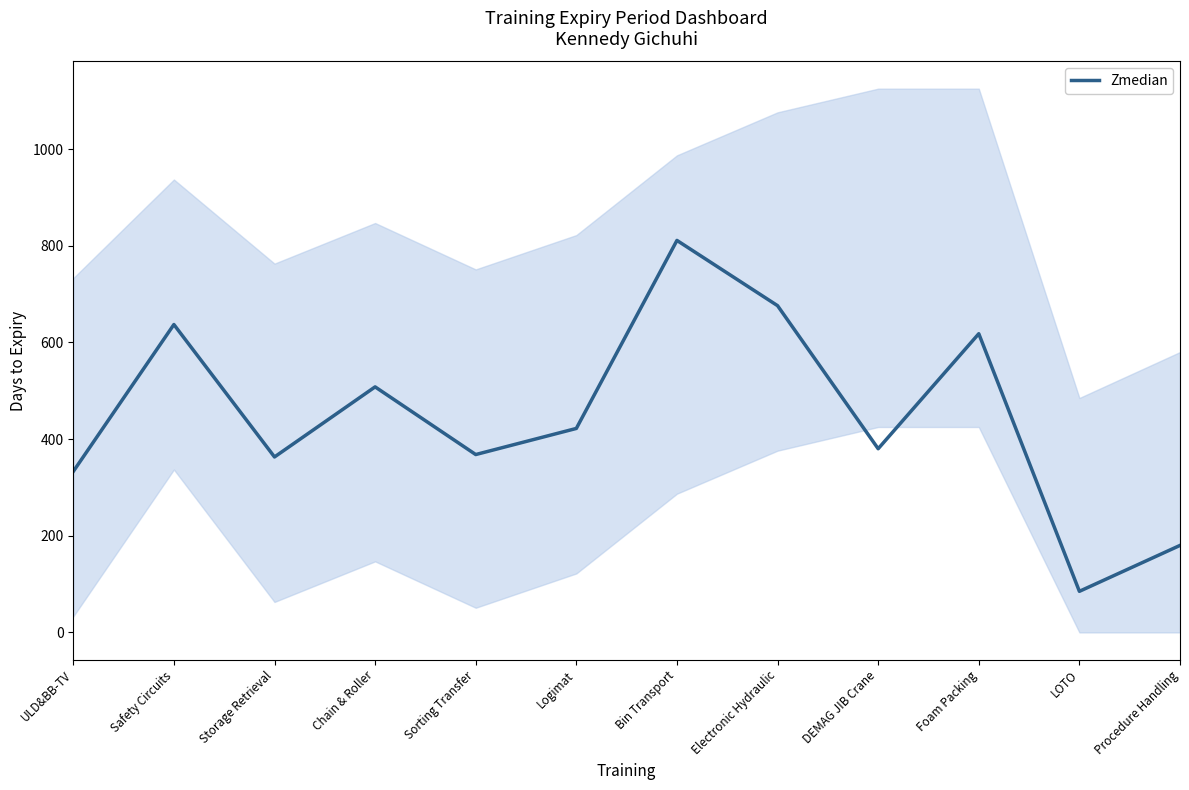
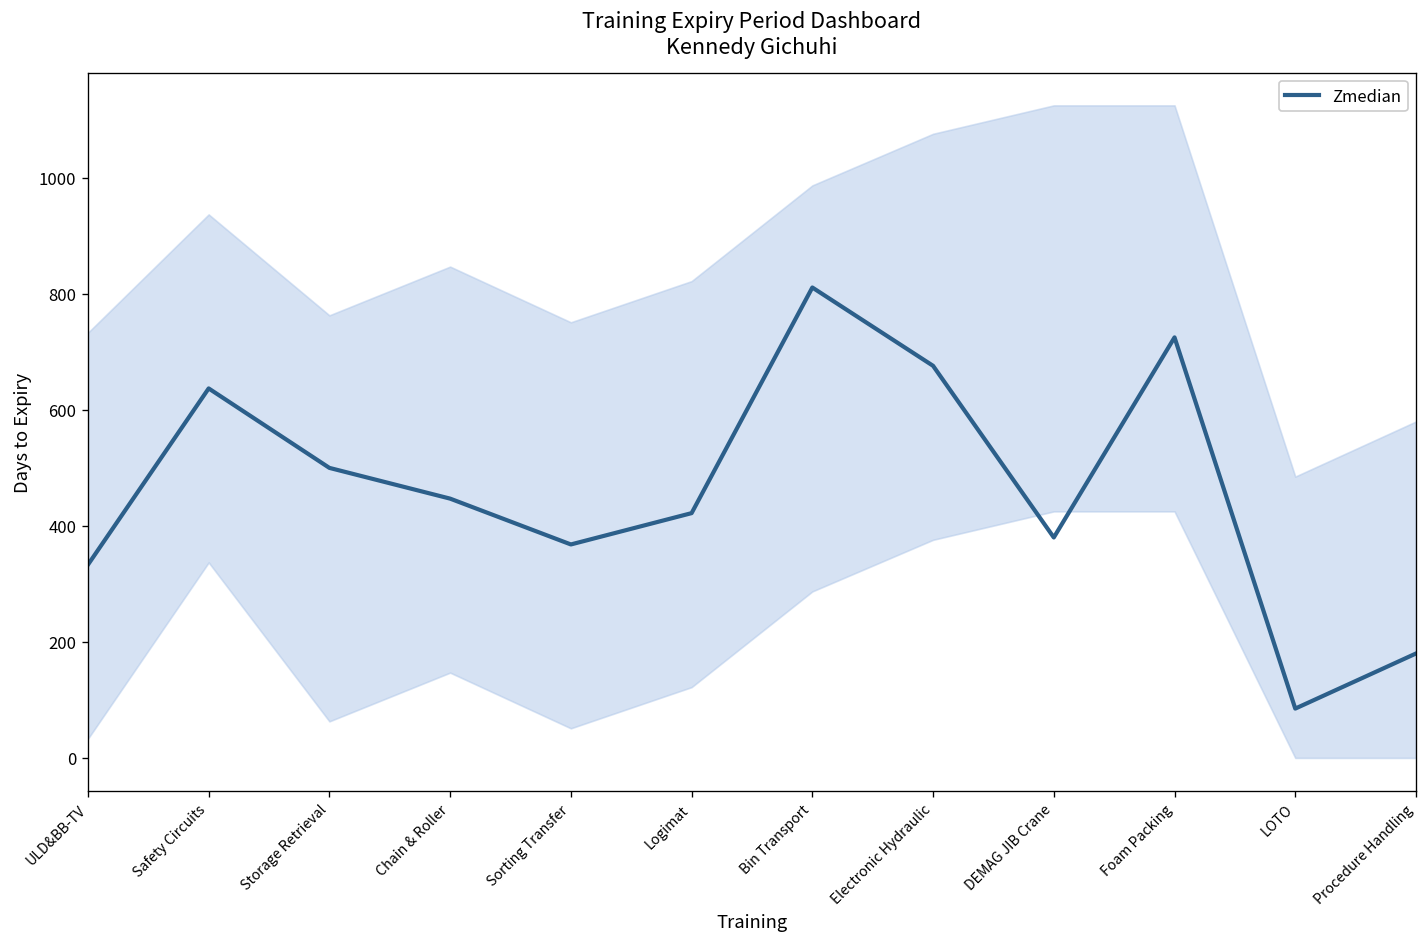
  {
    "Zmedian": {
      "ULD&BB-TV": 330,
      "Safety Circuits": 640,
-     "Storage Retrieval": 360,
-     "Chain & Roller": 510,
+     "Storage Retrieval": 500,
+     "Chain & Roller": 450,
      "Sorting Transfer": 370,
      "Logimat": 420,
      "Bin Transport": 810,
      "Electronic Hydraulic": 680,
      "DEMAG JIB Crane": 380,
-     "Foam Packing": 620,
+     "Foam Packing": 730,
      "LOTO": 90,
      "Procedure Handling": 180
    }
  }
